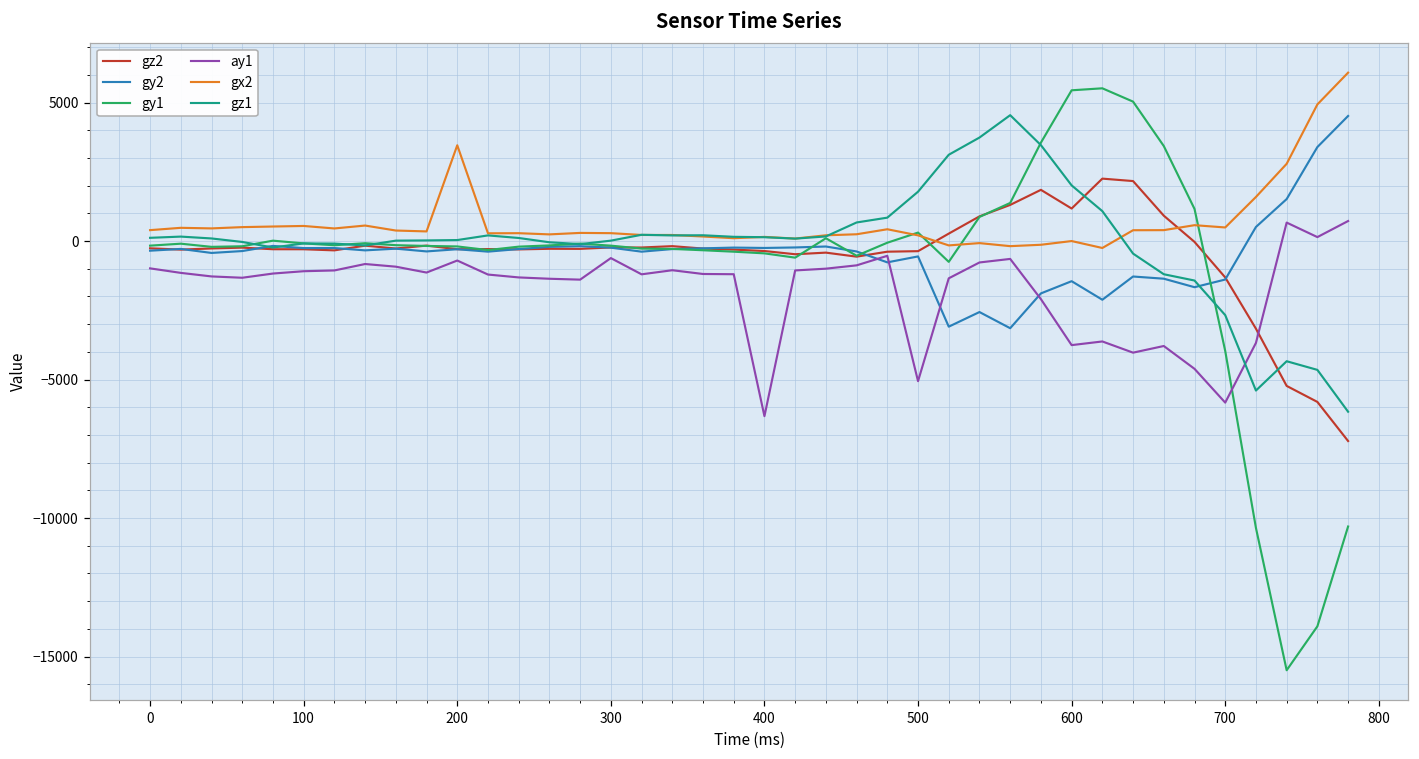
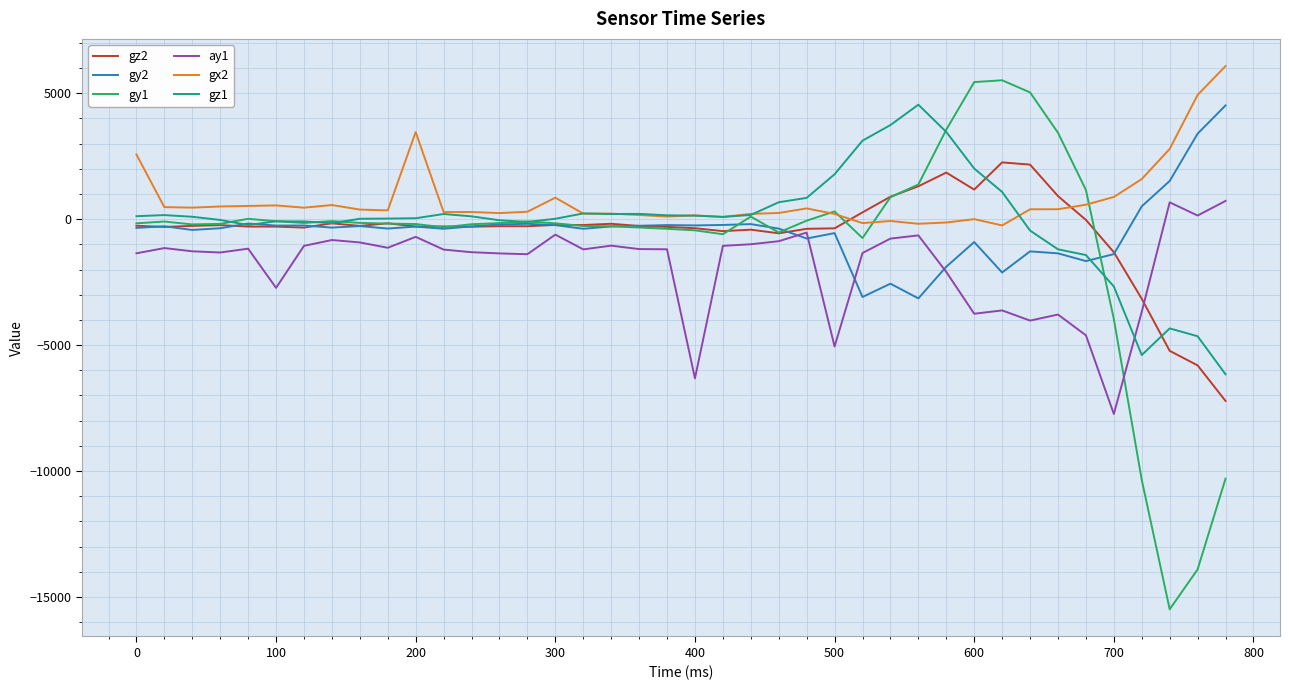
  {
    "gz2": {
      "500": -400,
      "600": 1200
    },
    "gy2": {
      "400": -200,
      "500": -600,
-     "600": -1400
+     "600": -900
    },
    "ay1": {
-     "0": -1000,
-     "100": -1100,
+     "0": -1400,
+     "100": -2700,
      "200": -700,
      "300": -600,
      "400": -6300,
      "500": -5100,
      "600": -3800,
-     "700": -5800
+     "700": -7700
    },
    "gx2": {
-     "0": 400,
+     "0": 2600,
      "100": 500,
      "200": 3500,
-     "300": 300,
+     "300": 900,
      "500": 200,
      "600": 0,
-     "700": 500
+     "700": 900
    }
  }
